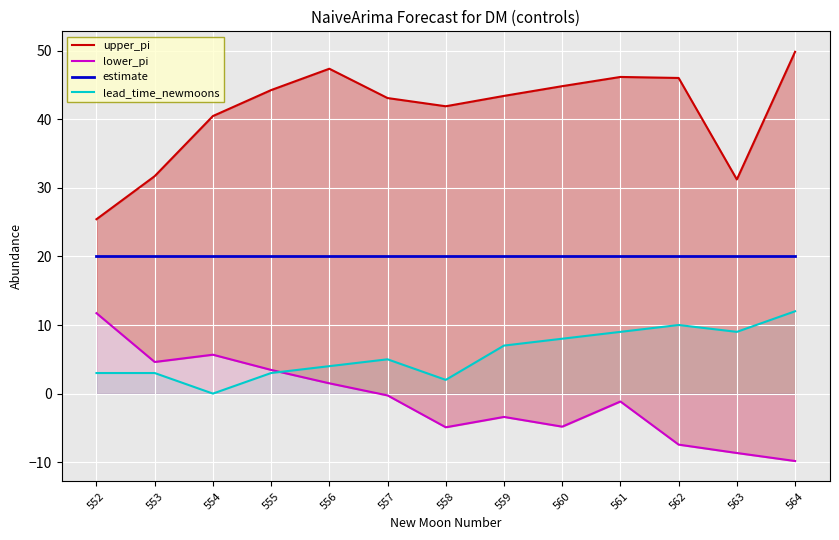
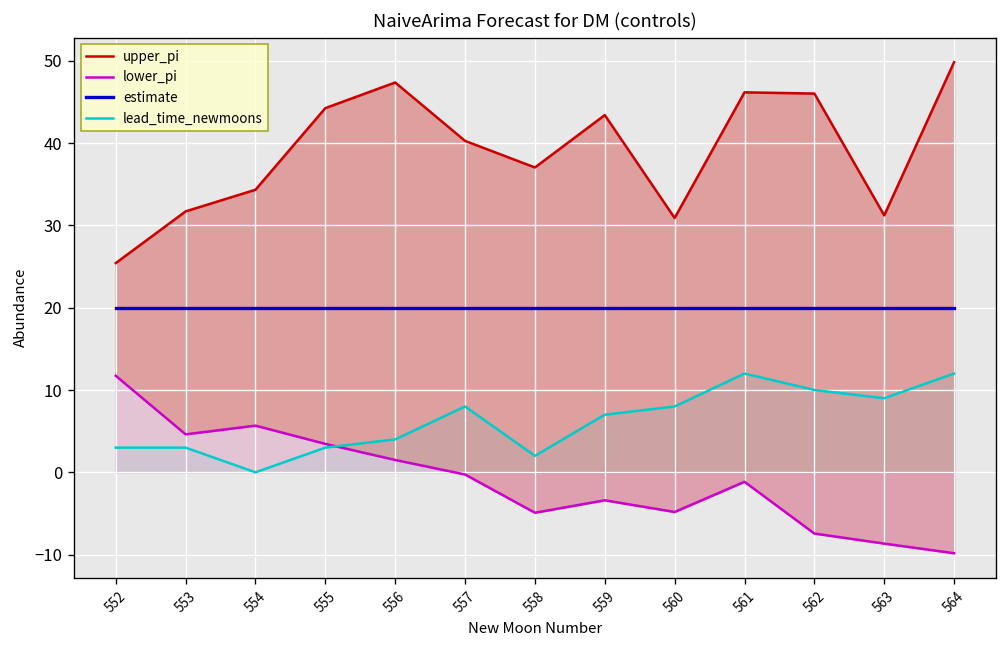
  {
    "upper_pi": {
      "552": 25,
      "553": 32,
-     "554": 40,
+     "554": 34,
      "555": 44,
      "556": 47,
-     "557": 43,
-     "558": 42,
+     "557": 40,
+     "558": 37,
      "559": 43,
-     "560": 45,
+     "560": 31,
      "561": 46,
      "562": 46,
      "563": 31,
      "564": 50
    },
    "estimate": {
      "552": 20,
      "553": 20,
      "554": 20,
      "555": 20,
      "556": 20,
      "557": 20,
      "558": 20,
      "559": 20,
      "560": 20,
      "561": 20,
      "562": 20,
      "563": 20,
      "564": 20
    },
    "lead_time_newmoons": {
      "552": 3,
      "553": 3,
      "554": 0,
      "555": 3,
      "556": 4,
-     "557": 5,
+     "557": 8,
      "558": 2,
      "559": 7,
      "560": 8,
-     "561": 9,
+     "561": 12,
      "562": 10,
      "563": 9,
      "564": 12
    }
  }
